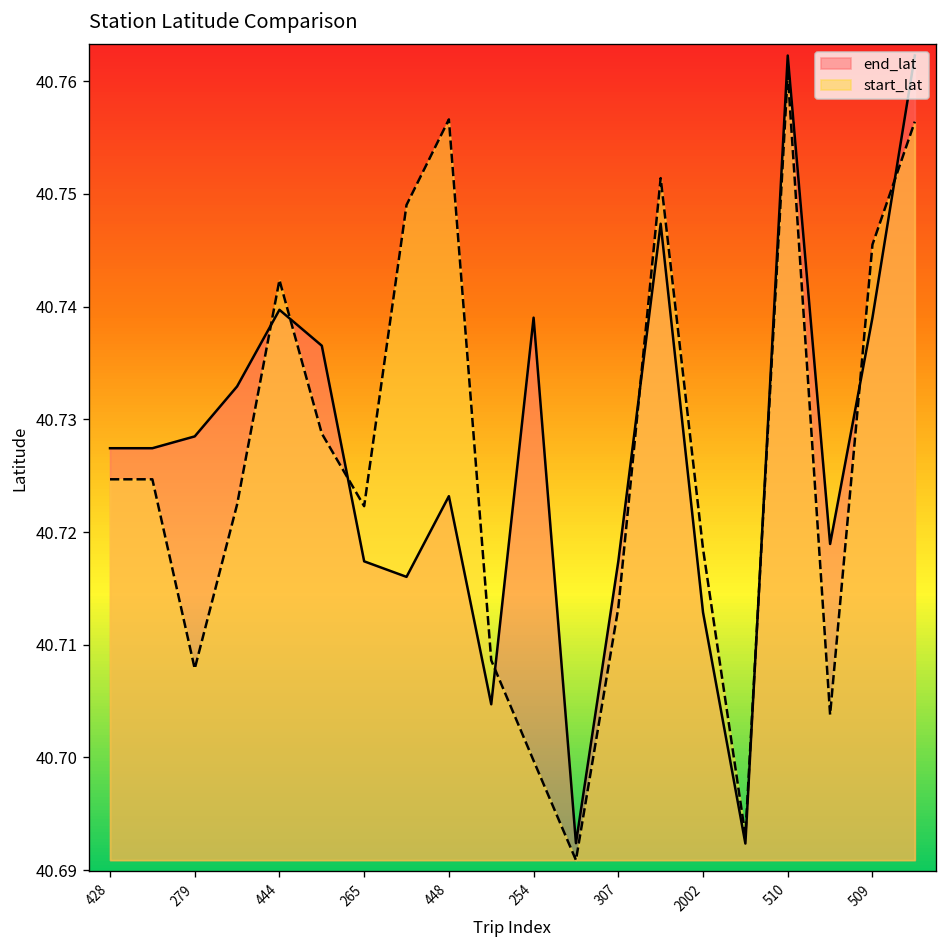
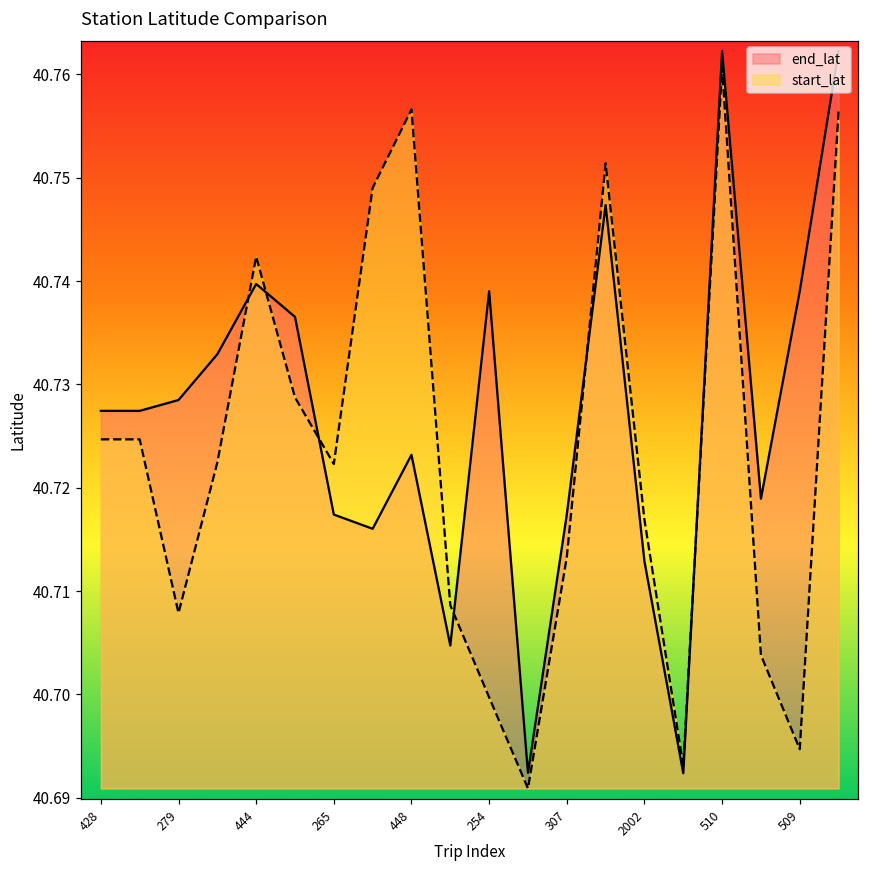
  {
    "end_lat": {
      "279": 40.728,
      "444": 40.740,
      "265": 40.717,
      "448": 40.723,
      "254": 40.739,
      "307": 40.717,
      "2002": 40.713,
      "510": 40.762,
      "509": 40.739
    },
    "start_lat": {
      "279": 40.708,
      "444": 40.742,
      "265": 40.722,
      "448": 40.757,
      "254": 40.700,
      "307": 40.713,
-     "2002": 40.719,
+     "2002": 40.717,
      "510": 40.761,
-     "509": 40.745
+     "509": 40.695
    }
  }
